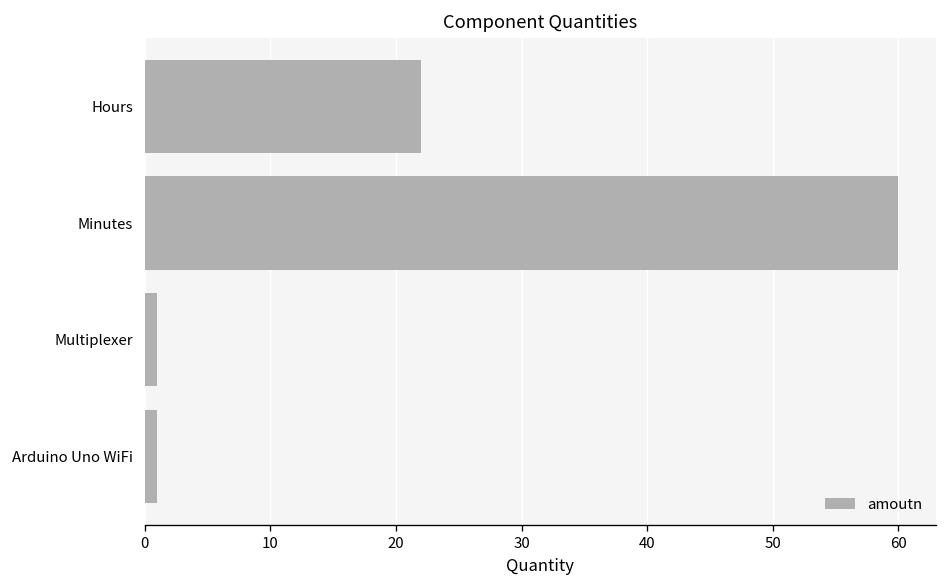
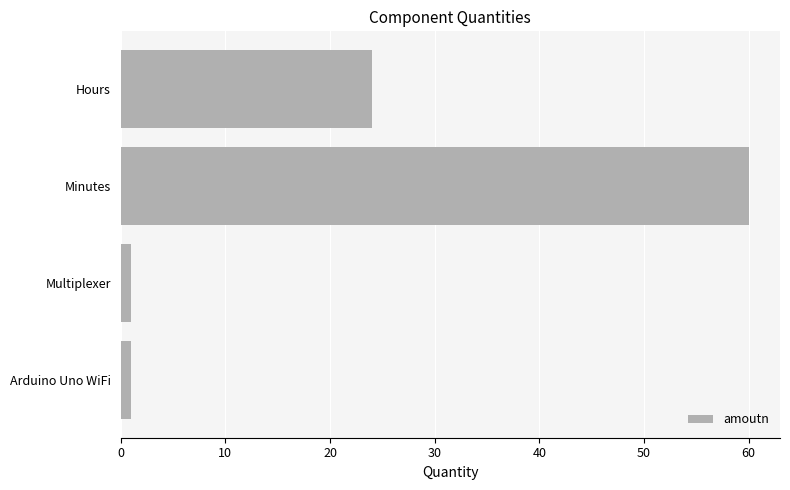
  {
-   "Hours": 22,
+   "Hours": 24,
    "Minutes": 60,
    "Multiplexer": 1,
    "Arduino Uno WiFi": 1
  }
